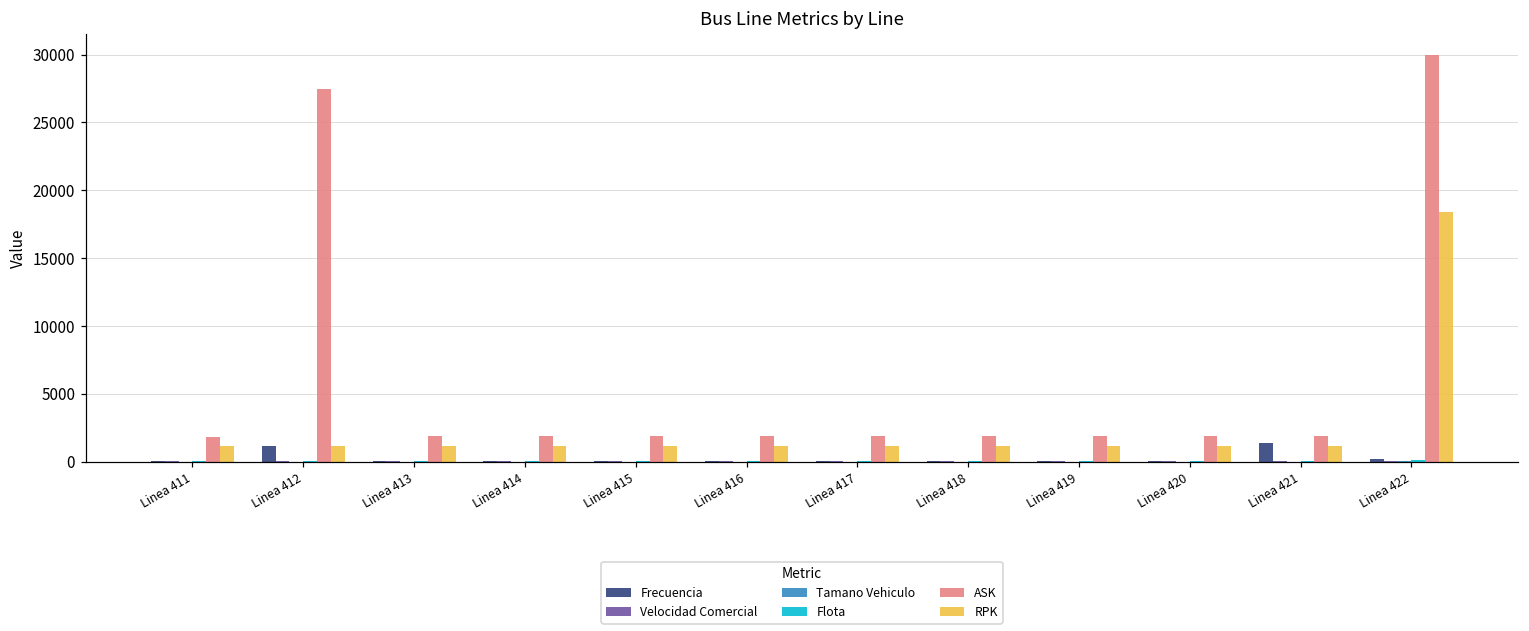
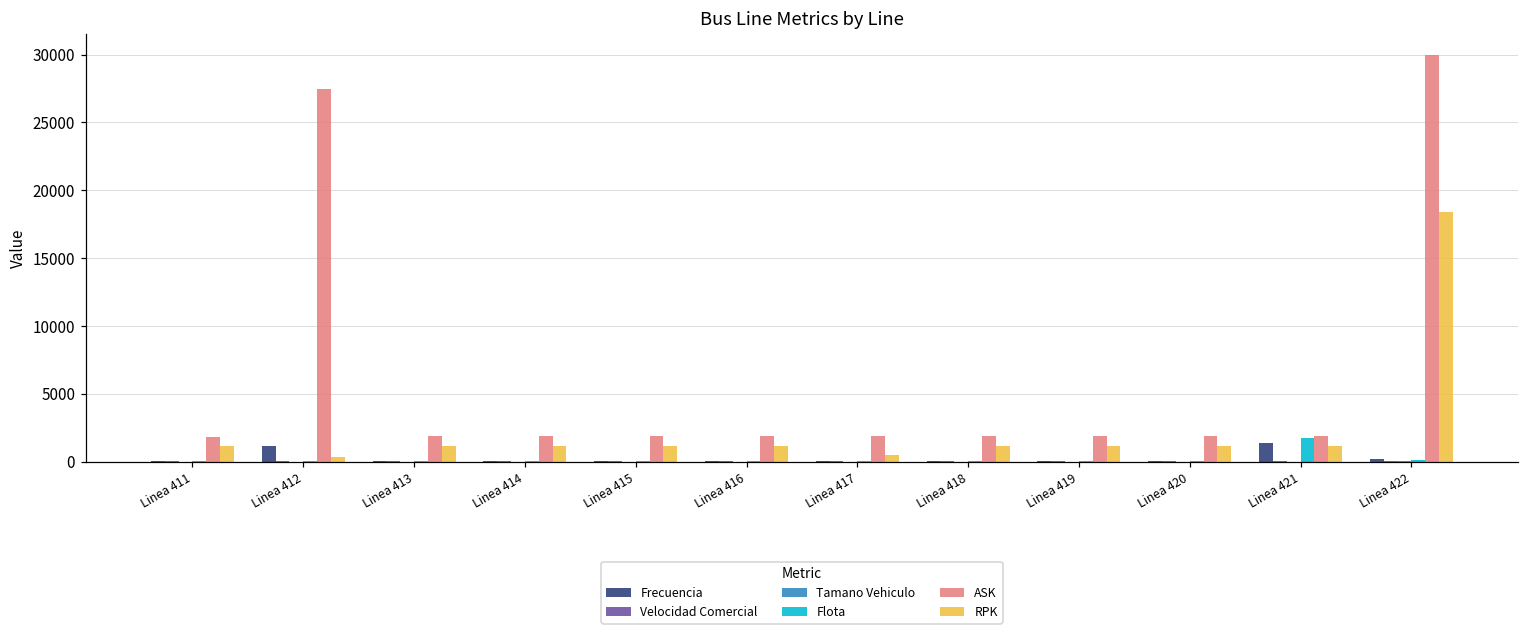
  {
    "Frecuencia": {
      "Linea 412": 1100,
      "Linea 421": 1300
    },
    "Flota": {
-     "Linea 421": 0
+     "Linea 421": 1700
    },
    "ASK": {
      "Linea 411": 1800,
      "Linea 412": 27500,
      "Linea 413": 1900,
      "Linea 414": 1900,
      "Linea 415": 1900,
      "Linea 416": 1900,
      "Linea 417": 1900,
      "Linea 418": 1900,
      "Linea 419": 1900,
      "Linea 420": 1900,
      "Linea 421": 1900,
      "Linea 422": 30000
    },
    "RPK": {
      "Linea 411": 1200,
-     "Linea 412": 1200,
+     "Linea 412": 400,
      "Linea 413": 1200,
      "Linea 414": 1200,
      "Linea 415": 1200,
      "Linea 416": 1200,
-     "Linea 417": 1200,
+     "Linea 417": 500,
      "Linea 418": 1200,
      "Linea 419": 1200,
      "Linea 420": 1200,
      "Linea 421": 1200,
      "Linea 422": 18400
    }
  }
